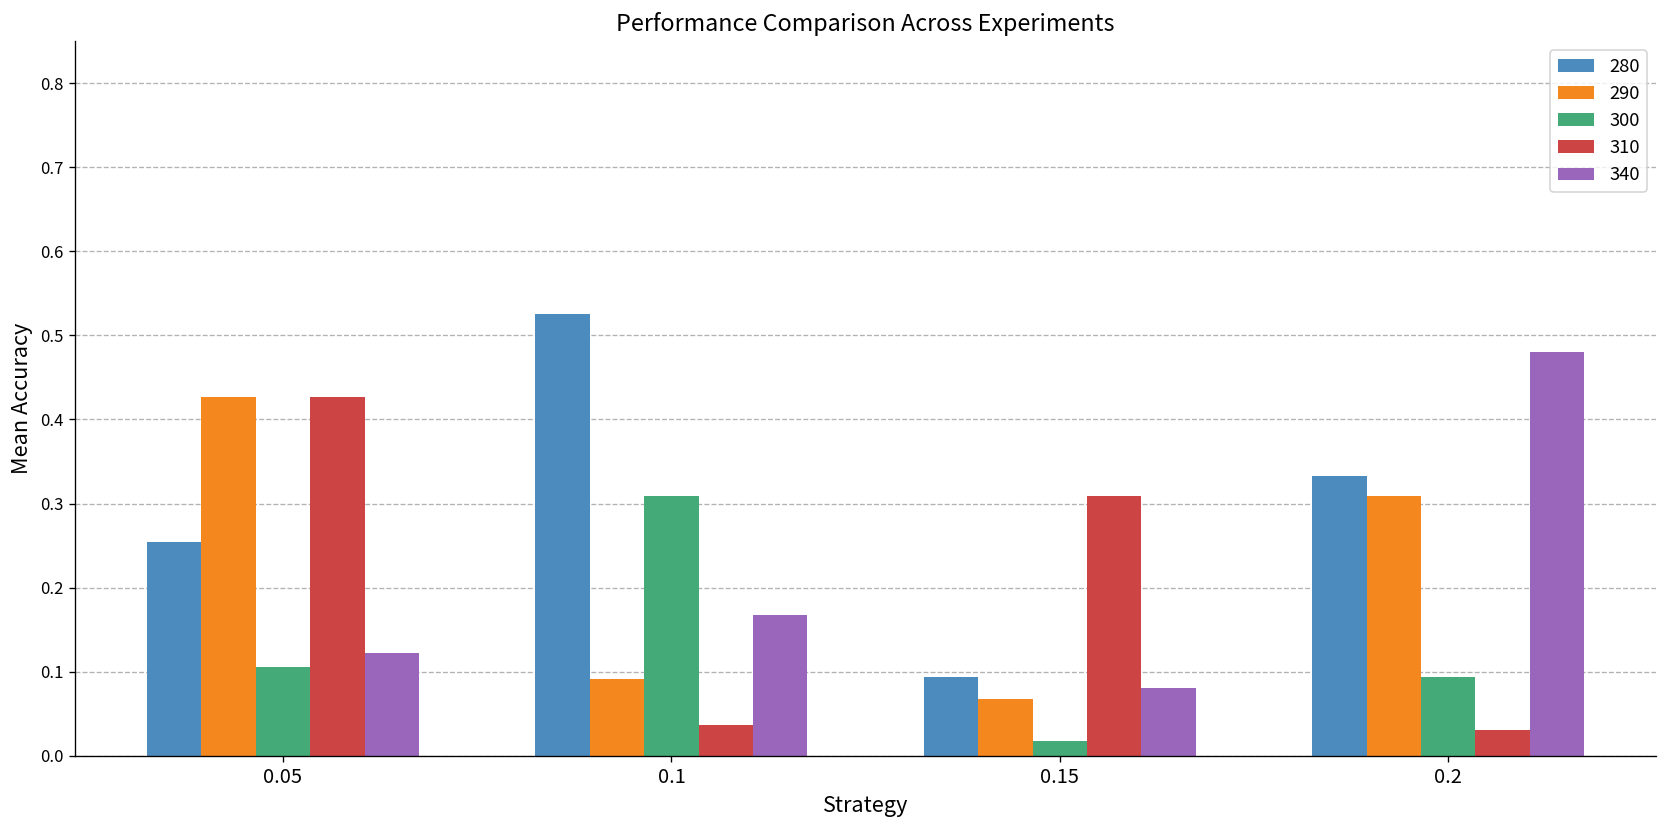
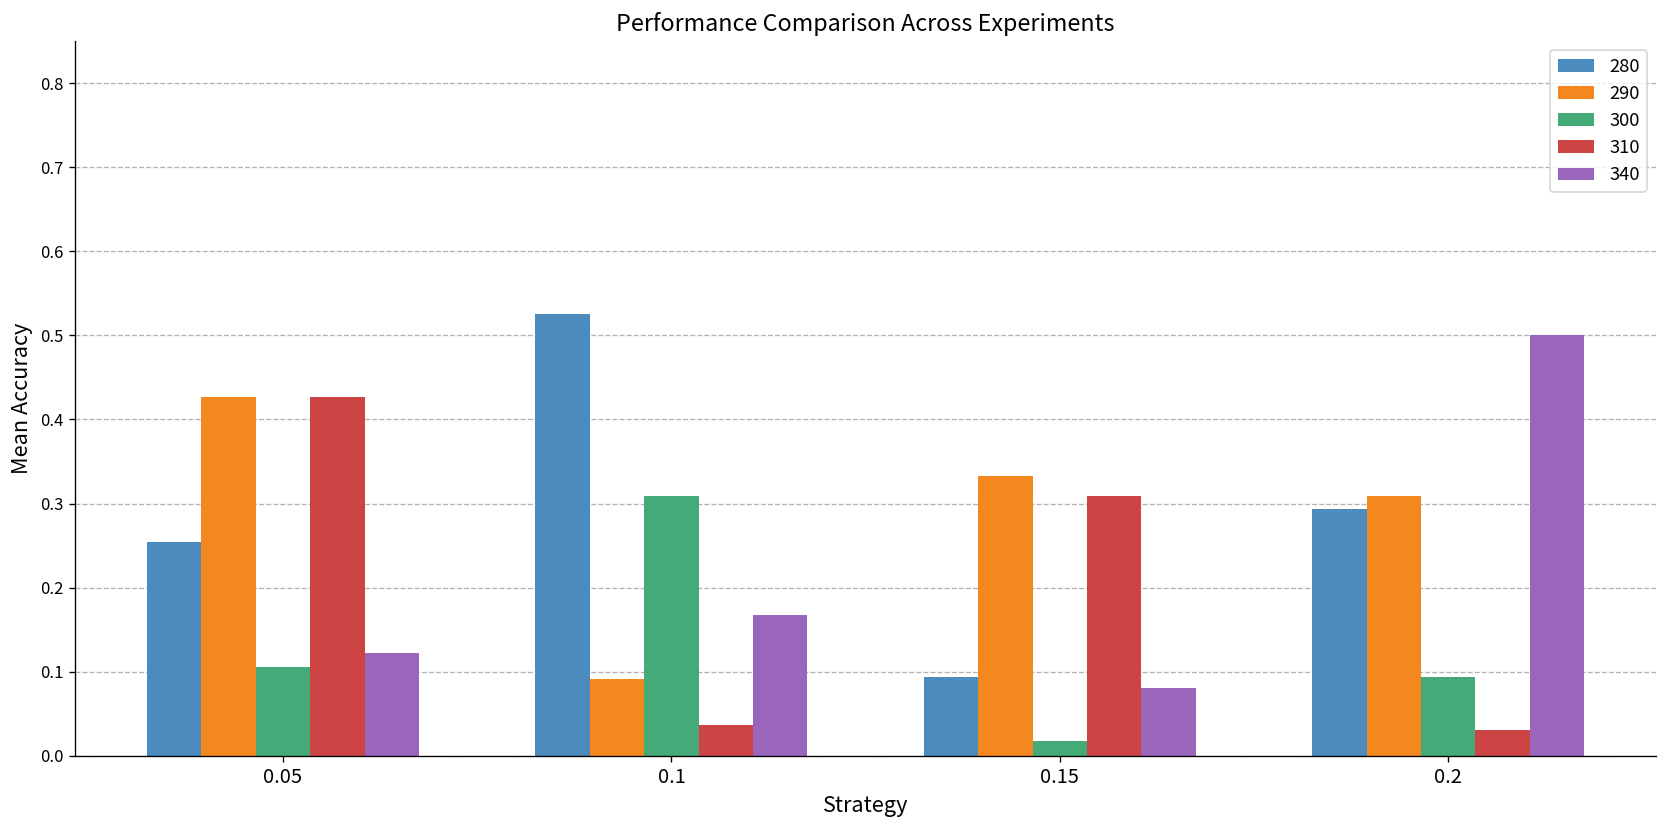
  {
    "280": {
      "0.05": 0.25,
      "0.1": 0.53,
      "0.15": 0.09,
-     "0.2": 0.33
+     "0.2": 0.29
    },
    "290": {
      "0.05": 0.43,
      "0.1": 0.09,
-     "0.15": 0.07,
+     "0.15": 0.33,
      "0.2": 0.31
    },
    "300": {
      "0.05": 0.11,
      "0.1": 0.31,
      "0.15": 0.02,
      "0.2": 0.09
    },
    "310": {
      "0.05": 0.43,
      "0.1": 0.04,
      "0.15": 0.31,
      "0.2": 0.03
    },
    "340": {
      "0.05": 0.12,
      "0.1": 0.17,
      "0.15": 0.08,
-     "0.2": 0.48
+     "0.2": 0.50
    }
  }
